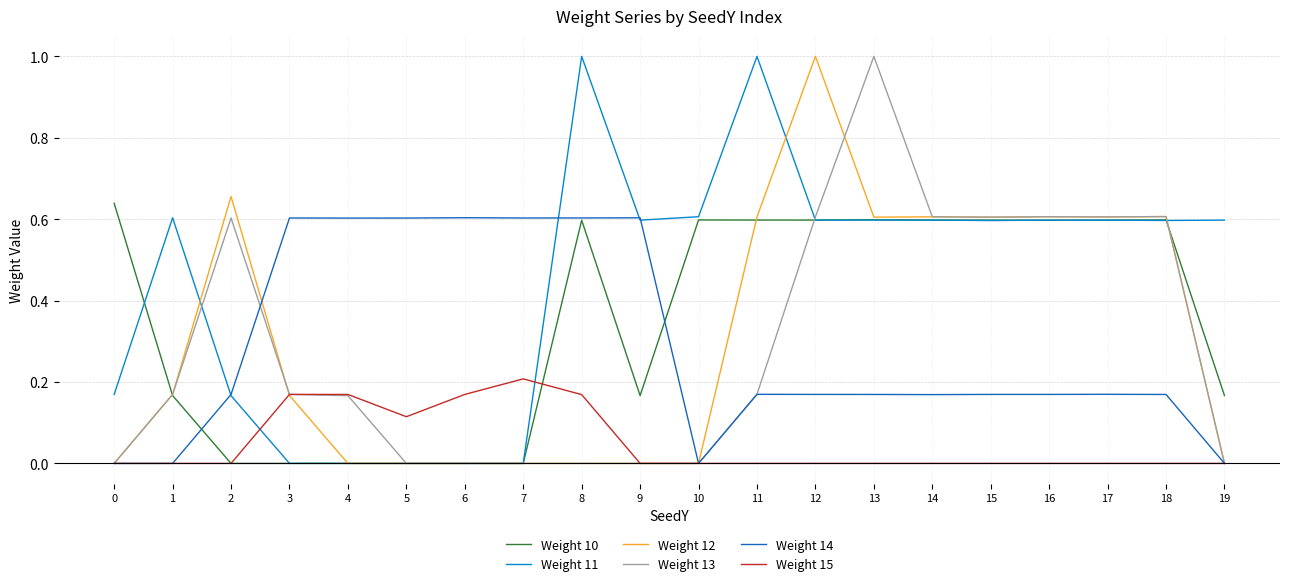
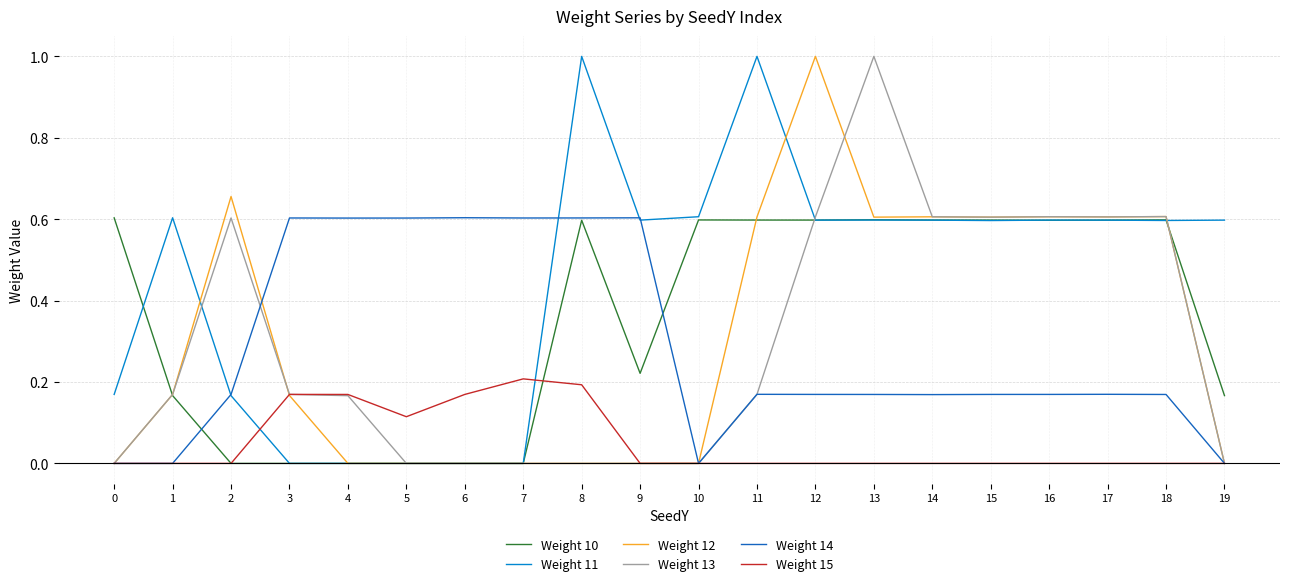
  {
    "Weight 10": {
-     "0": 0.64,
-     "9": 0.17,
+     "0": 0.60,
+     "9": 0.22,
      "10": 0.60,
      "11": 0.60,
      "19": 0.17
    },
    "Weight 12": {
      "2": 0.66,
      "11": 0.61,
      "12": 1.00,
      "13": 0.61
    },
    "Weight 13": {
      "2": 0.60,
      "12": 0.61,
      "13": 1.00
    },
    "Weight 15": {
      "5": 0.11,
      "6": 0.17,
      "7": 0.21,
-     "8": 0.17,
+     "8": 0.19,
      "11": 0.00,
      "12": 0.00,
      "13": 0.00,
      "14": 0.00,
      "15": 0.00,
      "16": 0.00,
      "17": 0.00,
      "18": 0.00
    }
  }
